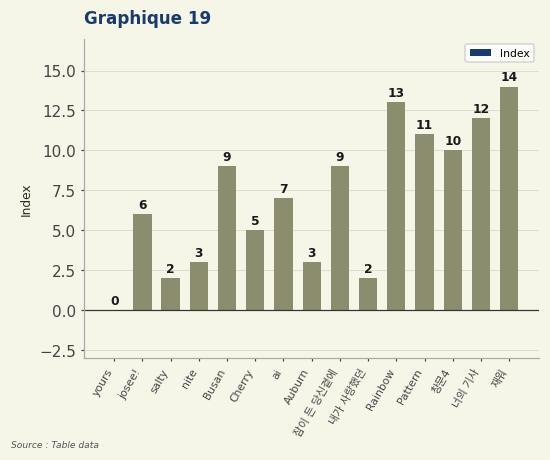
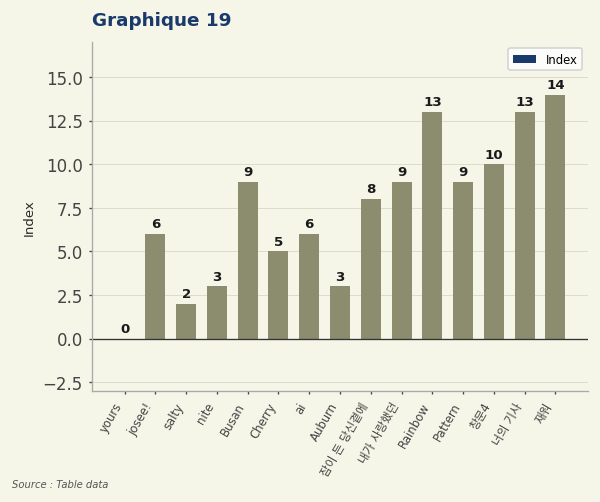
  {
    "yours": 0,
    "josee!": 6,
    "salty": 2,
    "nite": 3,
    "Busan": 9,
    "Cherry": 5,
-   "ai": 7,
+   "ai": 6,
    "Auburn": 3,
-   "잠이 든 당신곁에": 9,
-   "내가 사랑했던": 2,
+   "잠이 든 당신곁에": 8,
+   "내가 사랑했던": 9,
    "Rainbow": 13,
-   "Pattern": 11,
+   "Pattern": 9,
    "창문4": 10,
-   "너의 기사": 12,
+   "너의 기사": 13,
    "재워": 14
  }
